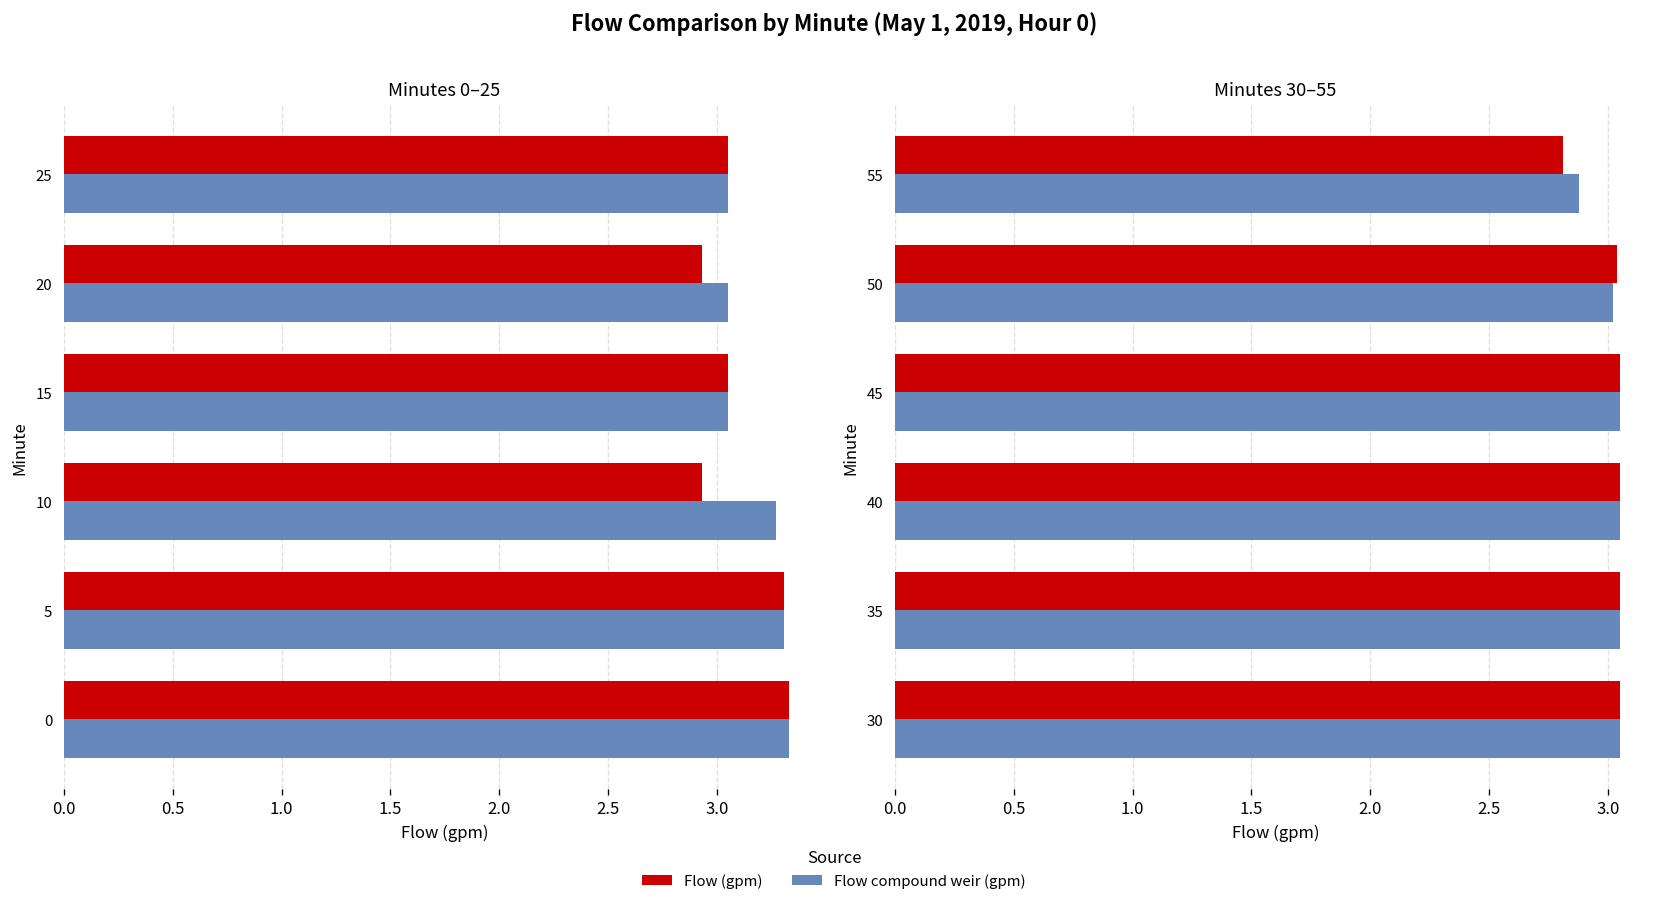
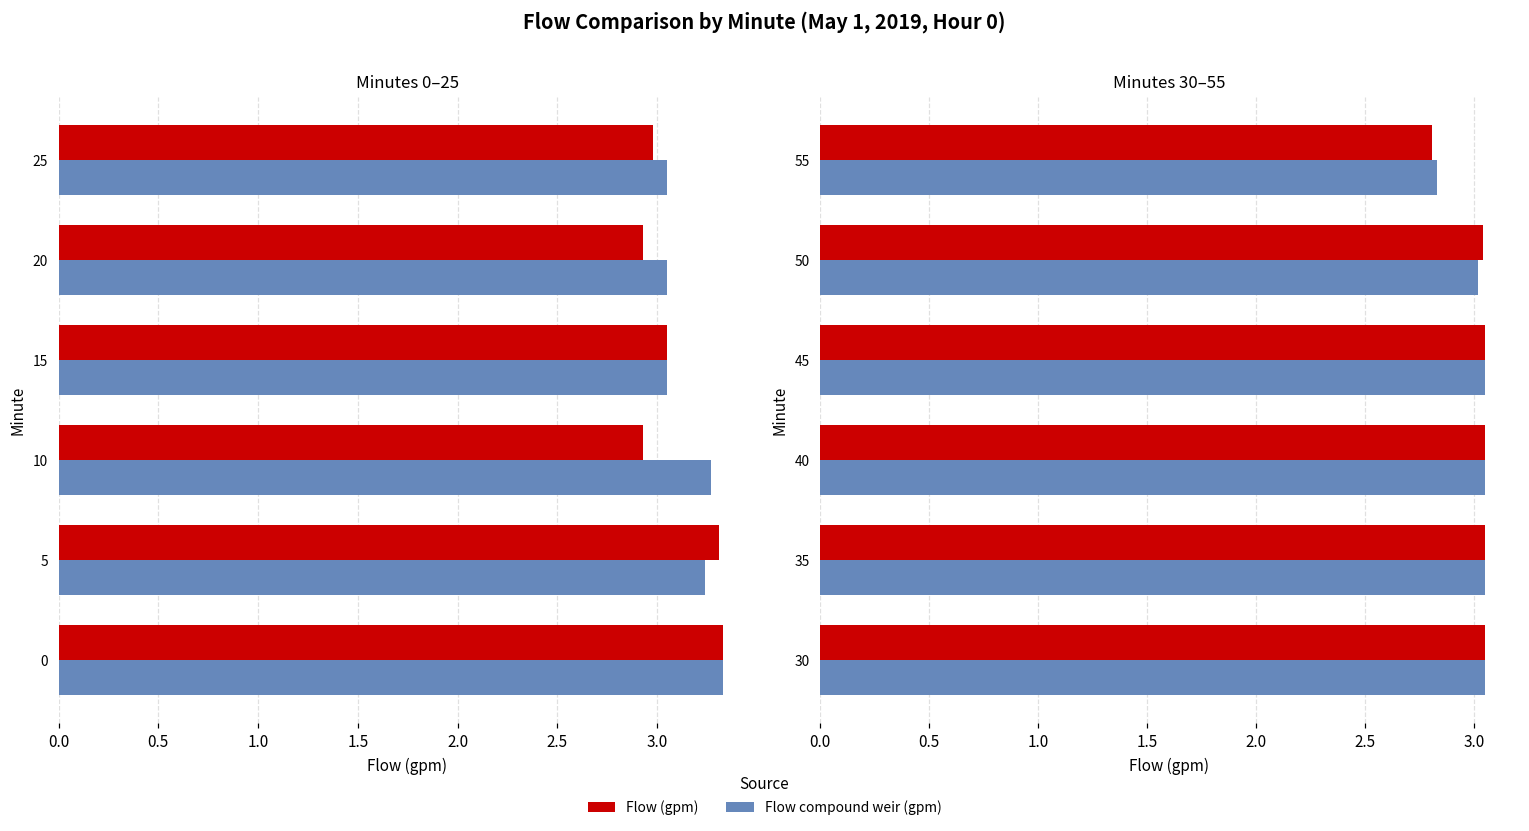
  {
    "Minutes 0–25": {
      "Flow (gpm)": {
-       "25": 3.05,
+       "25": 2.98,
        "20": 2.93,
        "15": 3.05,
        "10": 2.93,
        "5": 3.31,
        "0": 3.33
      },
      "Flow compound weir (gpm)": {
        "25": 3.05,
        "20": 3.05,
        "15": 3.05,
        "10": 3.27,
-       "5": 3.31,
+       "5": 3.24,
        "0": 3.33
      }
    },
    "Minutes 30–55": {
      "Flow (gpm)": {
        "55": 2.81,
        "50": 3.04,
        "45": 3.05,
        "40": 3.05,
        "35": 3.05,
        "30": 3.05
      },
      "Flow compound weir (gpm)": {
-       "55": 2.88,
+       "55": 2.83,
        "50": 3.02,
        "45": 3.05,
        "40": 3.05,
        "35": 3.05,
        "30": 3.05
      }
    }
  }
